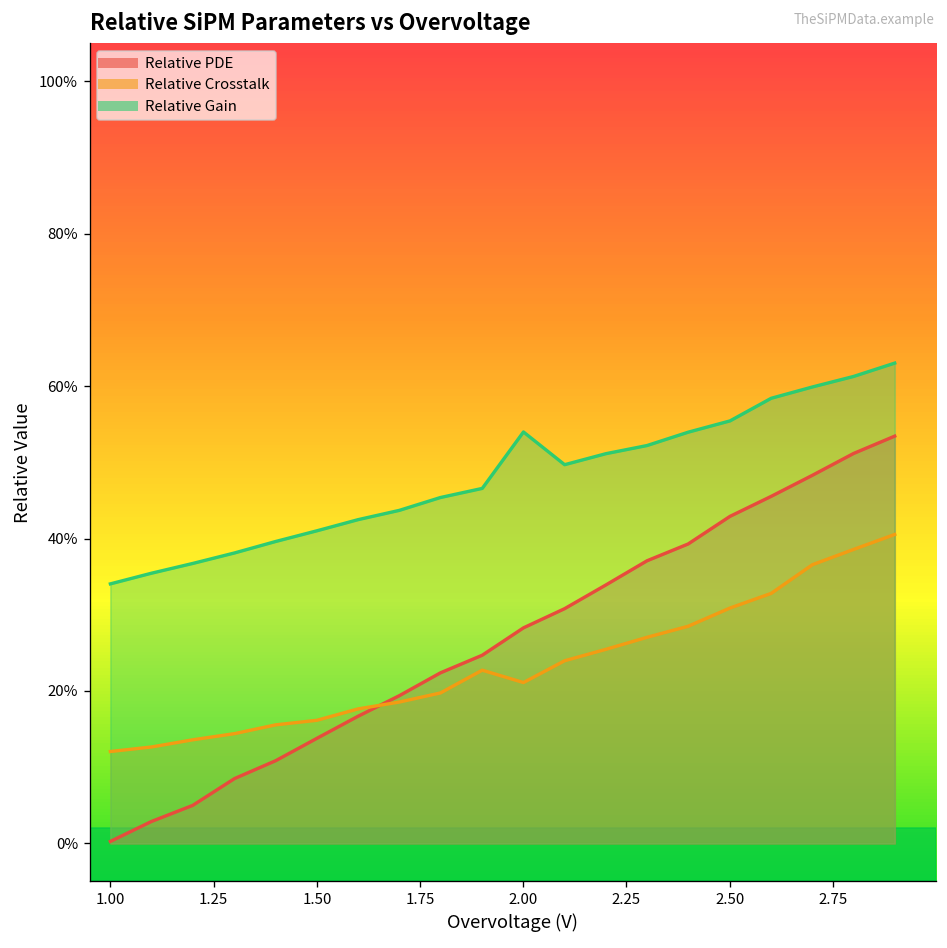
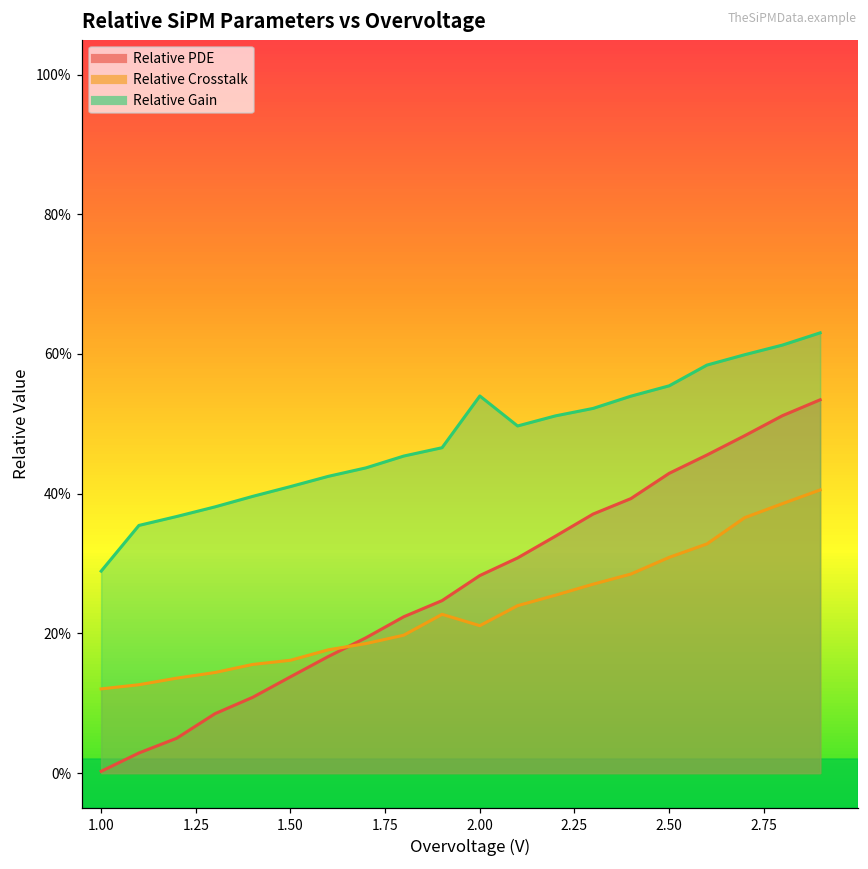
  {
    "Relative Gain": {
-     "1.00": "34%",
+     "1.00": "29%",
      "1.50": "41%",
      "2.00": "54%",
      "2.50": "55%"
    }
  }
